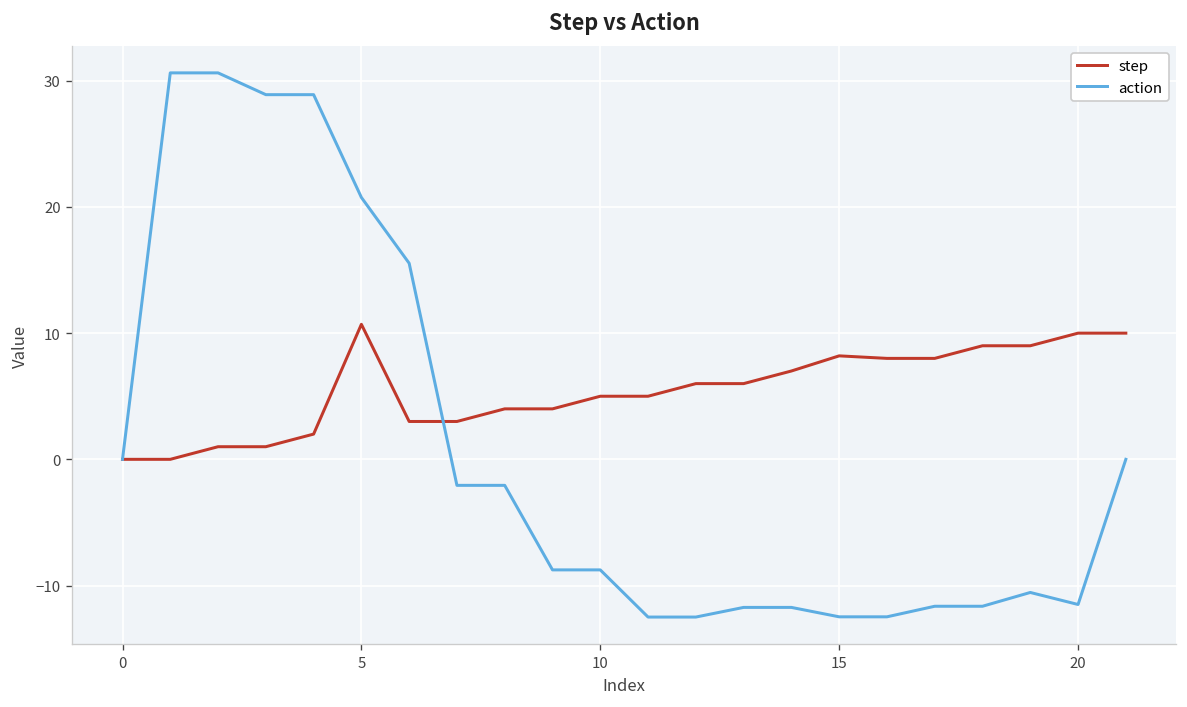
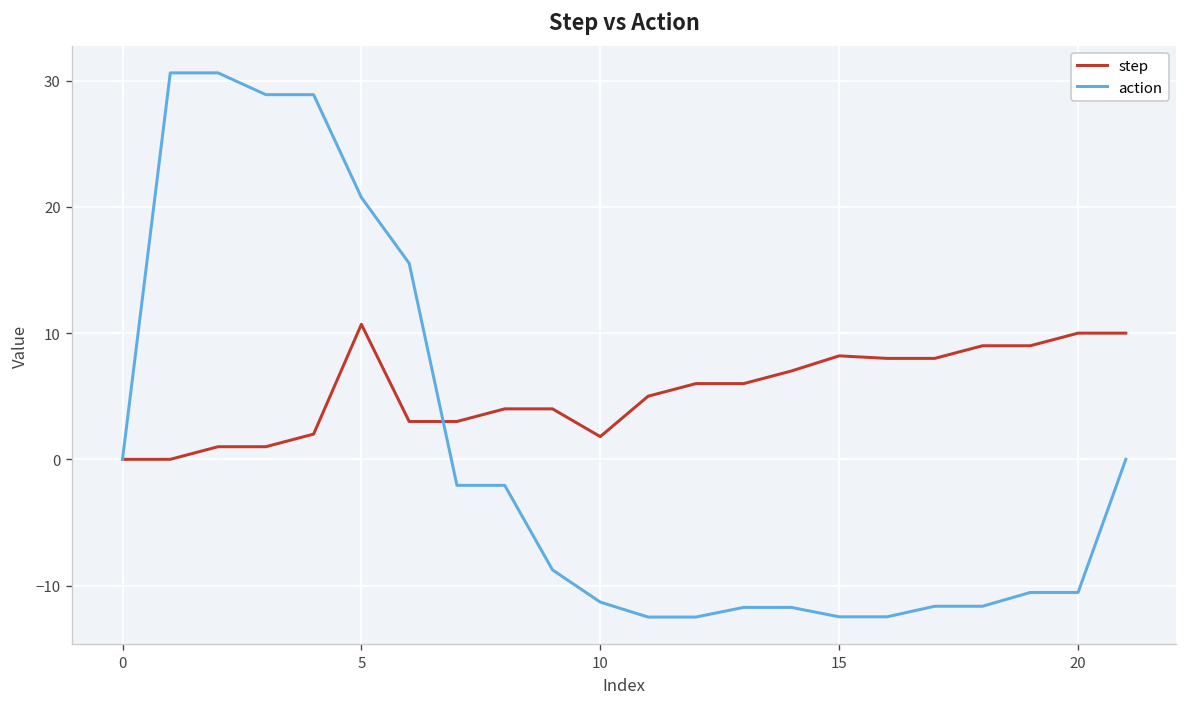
  {
    "step": {
      "5": 10.7,
-     "10": 5.0,
+     "10": 1.8,
      "15": 8.2,
      "20": 10.0
    },
    "action": {
      "5": 20.8,
-     "10": -8.8,
+     "10": -11.3,
      "15": -12.5,
-     "20": -11.5
+     "20": -10.6
    }
  }
